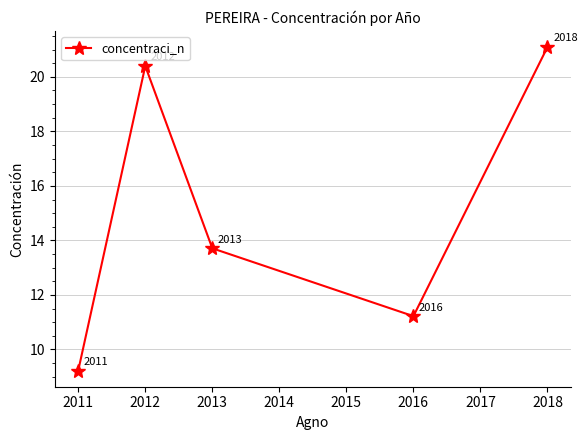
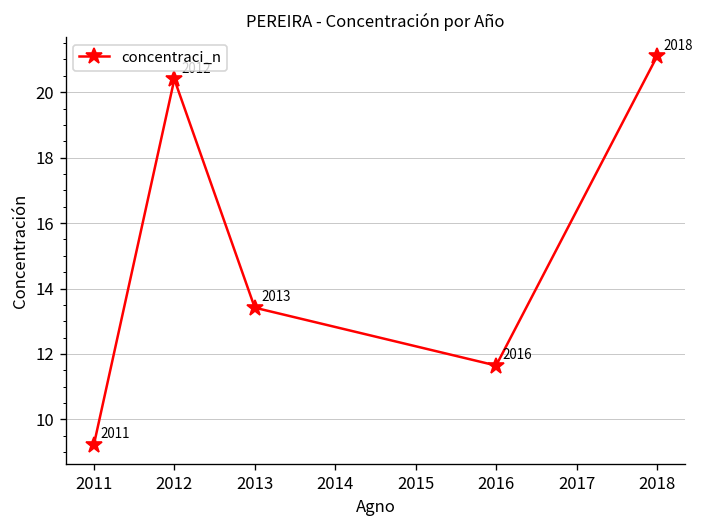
  {
-   "2013": 13.7,
-   "2016": 11.2
+   "2013": 13.4,
+   "2016": 11.6
  }
